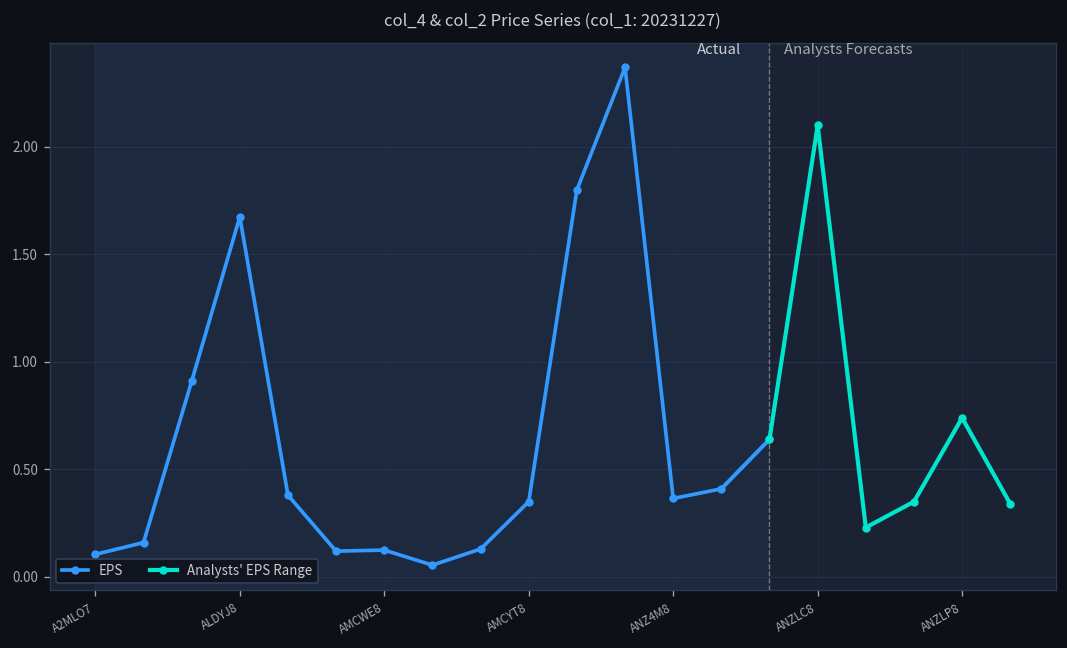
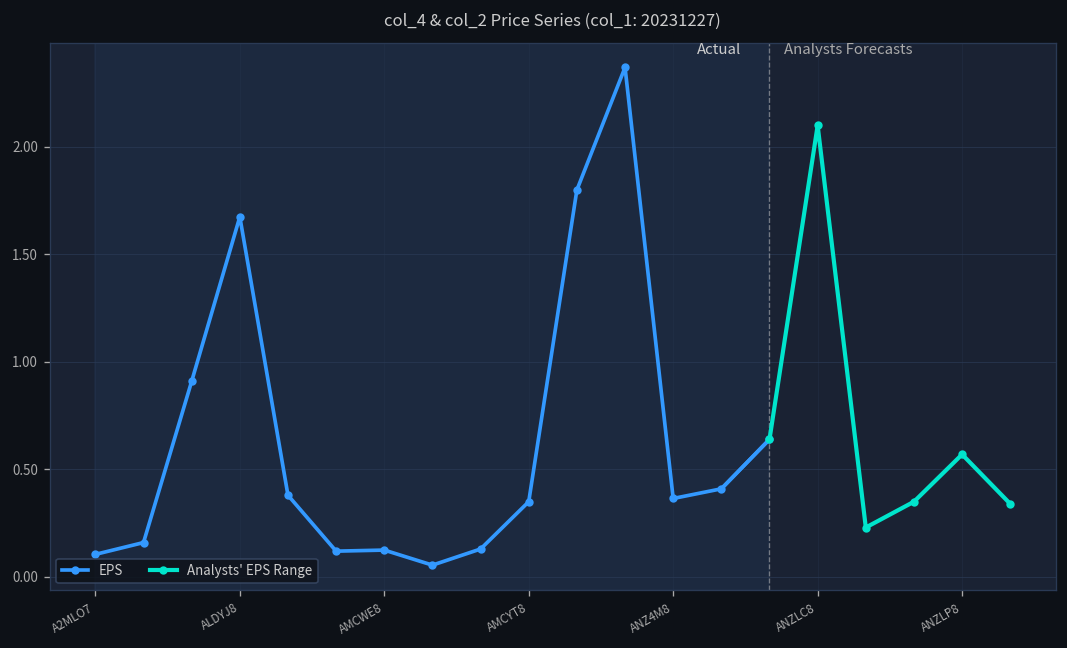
  {
    "Analysts' EPS Range": {
      "ANZLC8": 2.10,
-     "ANZLP8": 0.74
+     "ANZLP8": 0.57
    }
  }
